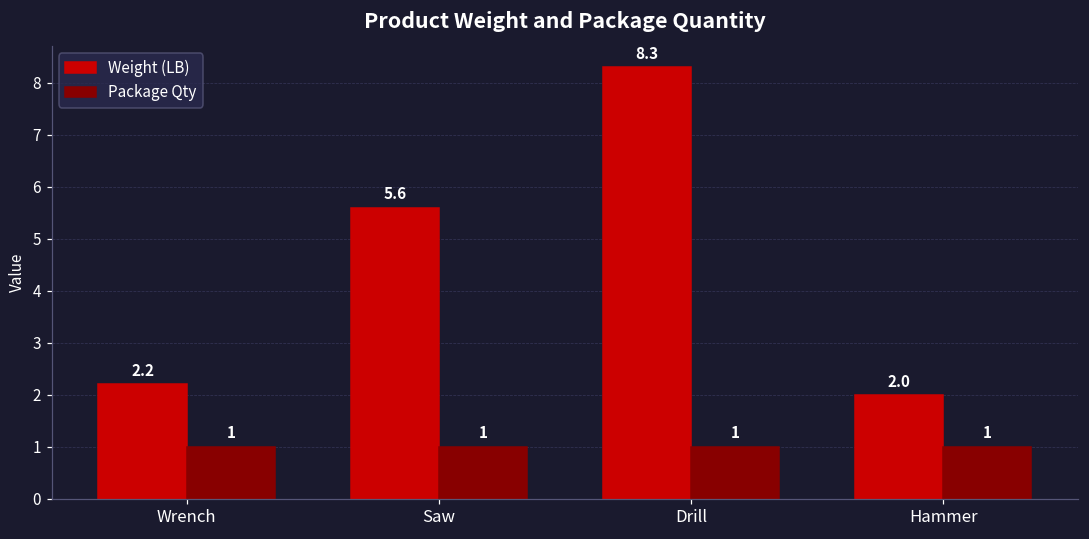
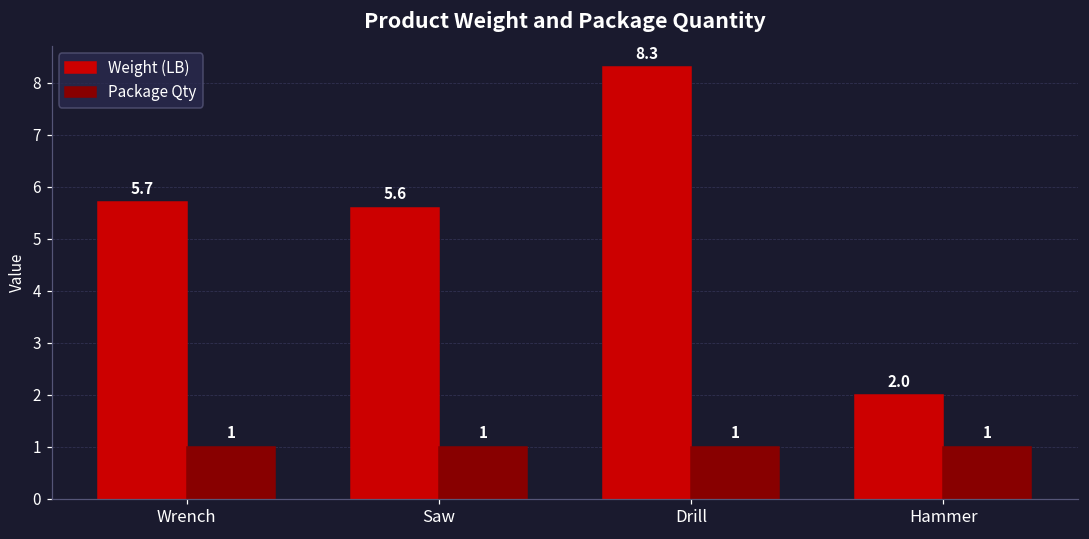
  {
    "Weight (LB)": {
-     "Wrench": 2.2,
+     "Wrench": 5.7,
      "Saw": 5.6,
      "Drill": 8.3,
      "Hammer": 2.0
    },
    "Package Qty": {
      "Wrench": 1,
      "Saw": 1,
      "Drill": 1,
      "Hammer": 1
    }
  }
